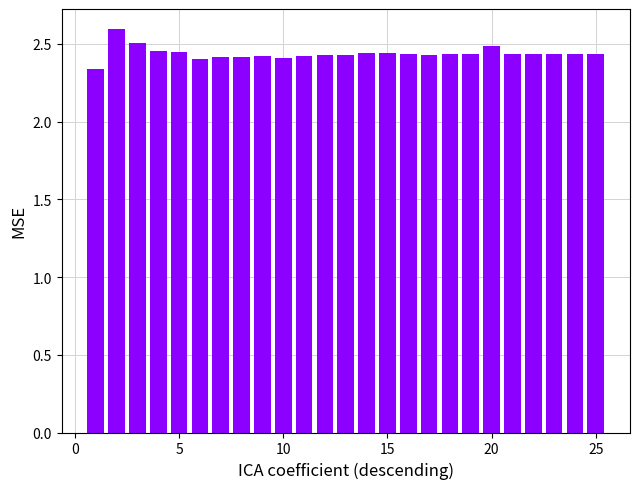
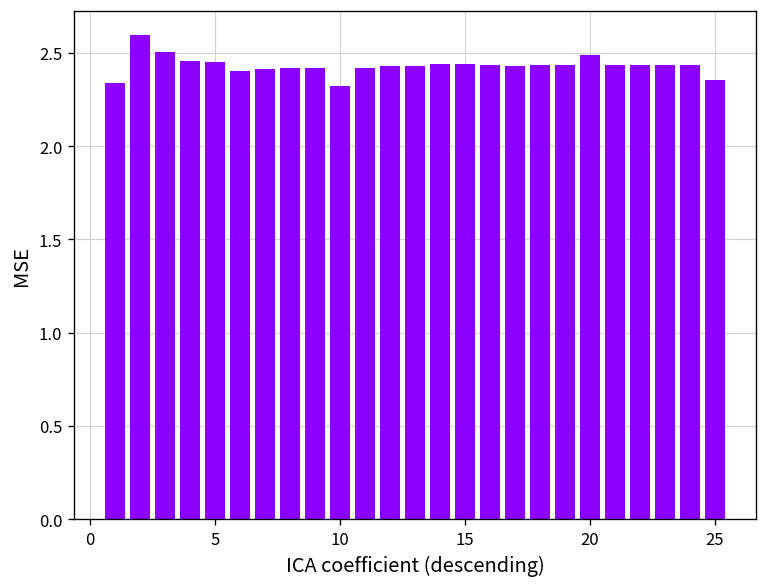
  {
    "5": 2.45,
-   "10": 2.41,
+   "10": 2.32,
    "15": 2.44,
    "20": 2.49,
-   "25": 2.43
+   "25": 2.36
  }
